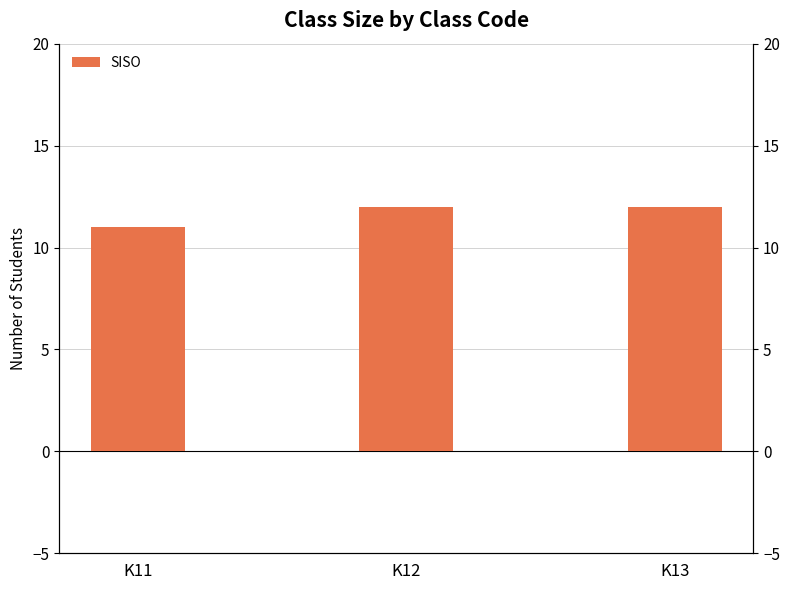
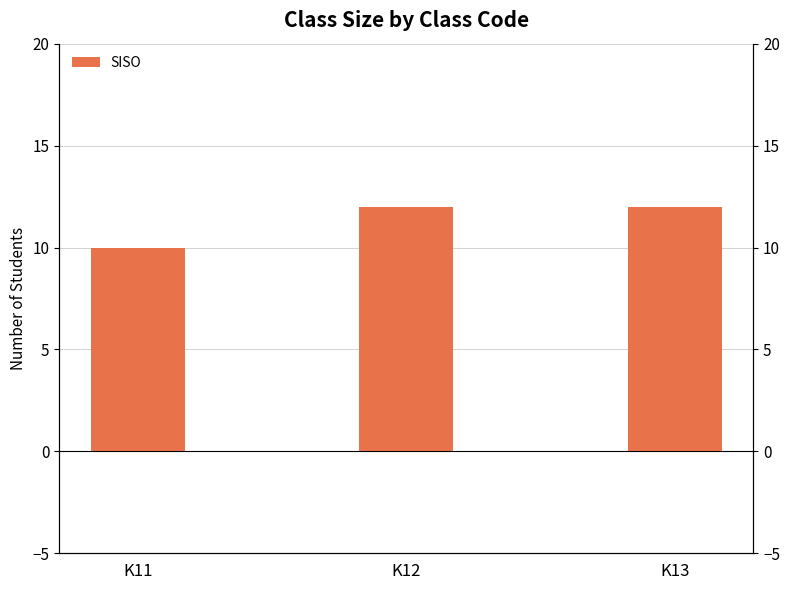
  {
-   "K11": 11,
+   "K11": 10,
    "K12": 12,
    "K13": 12
  }
